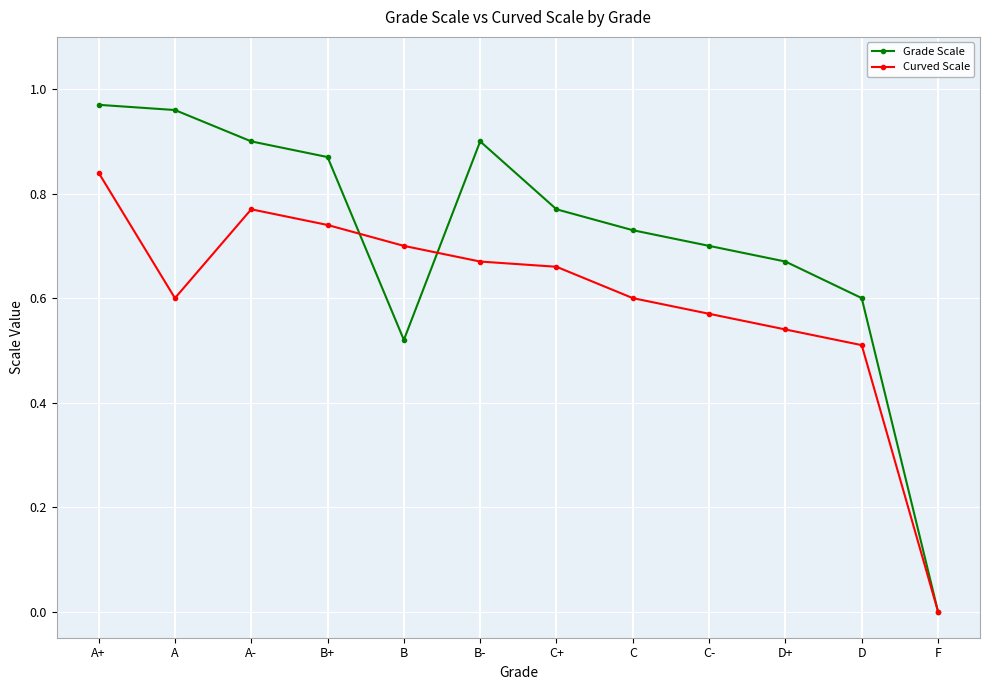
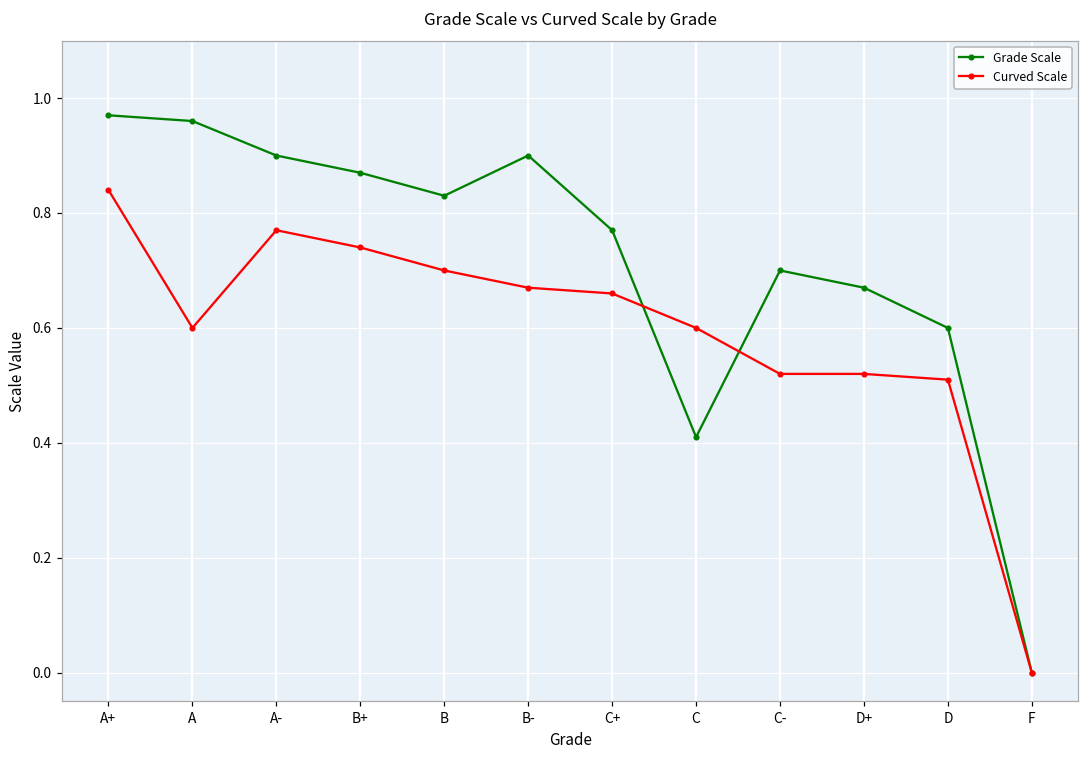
  {
    "Grade Scale": {
      "A+": 0.97,
      "A": 0.96,
      "A-": 0.90,
      "B+": 0.87,
-     "B": 0.52,
+     "B": 0.83,
      "B-": 0.90,
      "C+": 0.77,
-     "C": 0.73,
+     "C": 0.41,
      "C-": 0.70,
      "D+": 0.67,
      "D": 0.60
    },
    "Curved Scale": {
      "A+": 0.84,
      "A": 0.60,
      "A-": 0.77,
      "B+": 0.74,
      "B": 0.70,
      "B-": 0.67,
      "C+": 0.66,
      "C": 0.60,
-     "C-": 0.57,
-     "D+": 0.54,
+     "C-": 0.52,
+     "D+": 0.52,
      "D": 0.51
    }
  }
